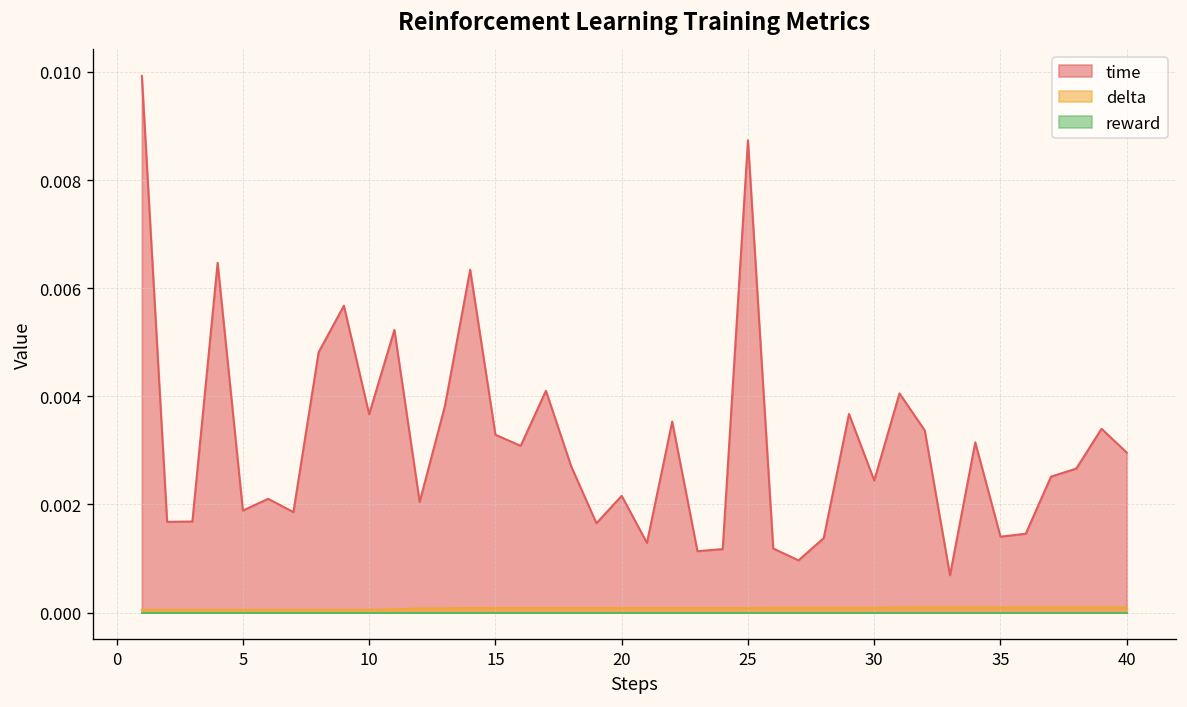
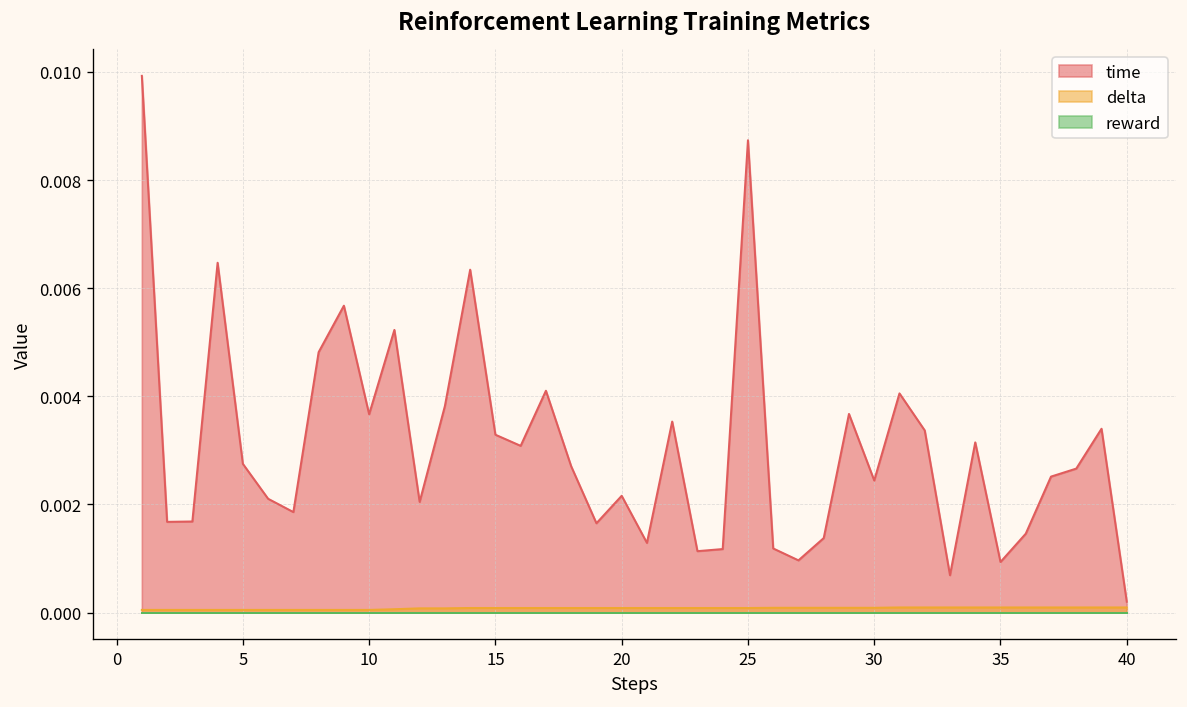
  {
    "time": {
-     "5": 0.0019,
+     "5": 0.0028,
      "10": 0.0037,
      "15": 0.0033,
      "20": 0.0022,
      "25": 0.0087,
      "30": 0.0024,
-     "35": 0.0014,
-     "40": 0.0030
+     "35": 0.0009,
+     "40": 0.0002
    },
    "delta": {
      "15": 0.0001,
      "20": 0.0001,
      "25": 0.0001,
      "30": 0.0001,
      "35": 0.0001,
      "40": 0.0001
    },
    "reward": {
      "15": 0.0000,
      "20": 0.0000,
      "25": 0.0000,
      "30": 0.0000,
      "35": 0.0000,
      "40": 0.0000
    }
  }
